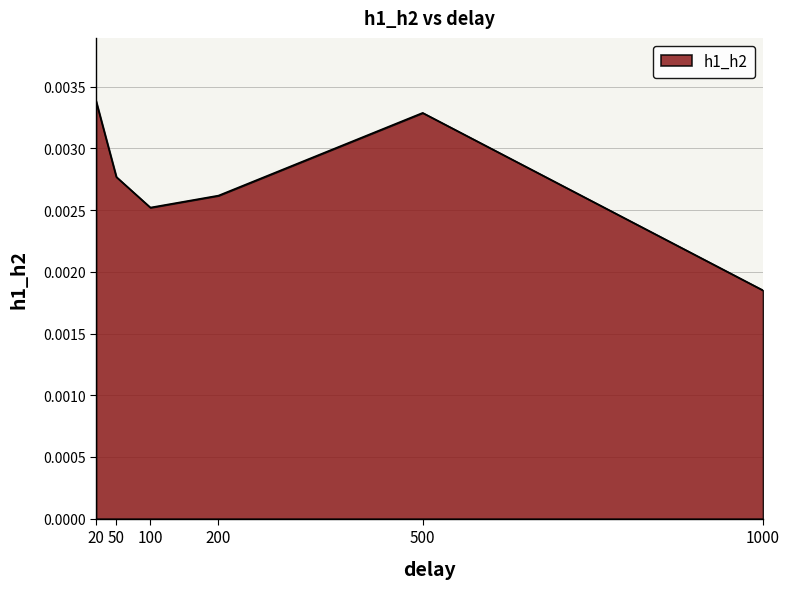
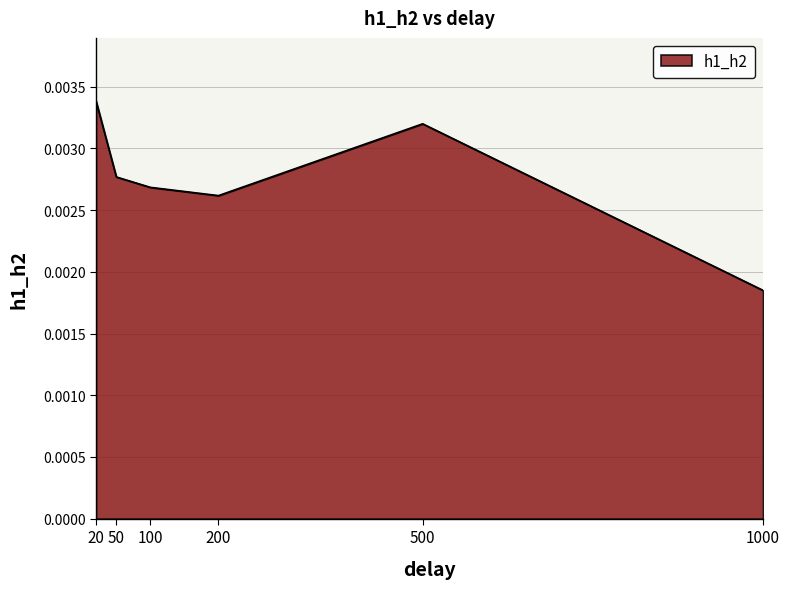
  {
    "20": 0.00339,
    "50": 0.00277,
-   "100": 0.00252,
+   "100": 0.00268,
    "200": 0.00262,
-   "500": 0.00329,
+   "500": 0.00320,
    "1000": 0.00185
  }
